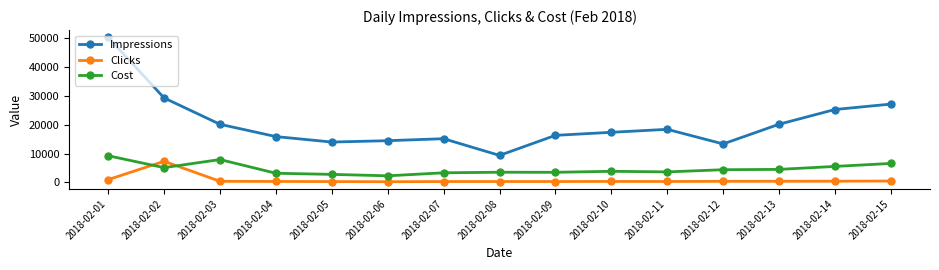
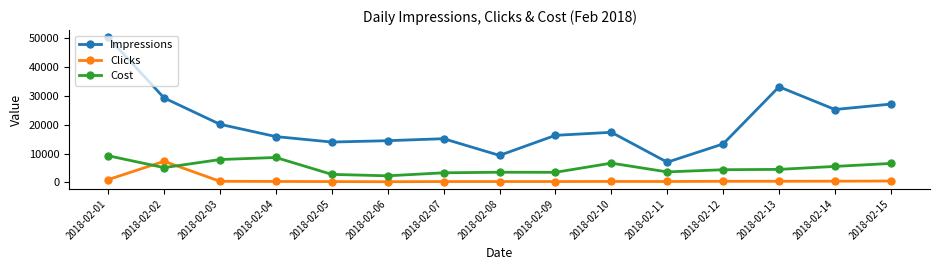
  {
    "Impressions": {
      "2018-02-02": 29000,
      "2018-02-03": 20000,
      "2018-02-04": 16000,
      "2018-02-05": 14000,
      "2018-02-06": 14000,
      "2018-02-07": 15000,
      "2018-02-08": 9000,
      "2018-02-09": 16000,
      "2018-02-10": 17000,
-     "2018-02-11": 18000,
+     "2018-02-11": 7000,
      "2018-02-12": 13000,
-     "2018-02-13": 20000,
+     "2018-02-13": 33000,
      "2018-02-14": 25000,
      "2018-02-15": 27000
    },
    "Clicks": {
      "2018-02-01": 1000,
      "2018-02-02": 7000,
      "2018-02-03": 0,
      "2018-02-04": 0,
      "2018-02-05": 0,
      "2018-02-06": 0,
      "2018-02-07": 0,
      "2018-02-08": 0,
      "2018-02-09": 0,
      "2018-02-10": 0,
      "2018-02-11": 0,
      "2018-02-12": 0,
      "2018-02-13": 0,
      "2018-02-14": 0,
      "2018-02-15": 0
    },
    "Cost": {
      "2018-02-01": 9000,
      "2018-02-02": 5000,
      "2018-02-03": 8000,
-     "2018-02-04": 3000,
+     "2018-02-04": 9000,
      "2018-02-05": 3000,
      "2018-02-06": 2000,
      "2018-02-07": 3000,
      "2018-02-08": 4000,
      "2018-02-09": 4000,
-     "2018-02-10": 4000,
+     "2018-02-10": 7000,
      "2018-02-11": 4000,
      "2018-02-12": 4000,
      "2018-02-13": 5000,
      "2018-02-14": 6000,
      "2018-02-15": 7000
    }
  }
